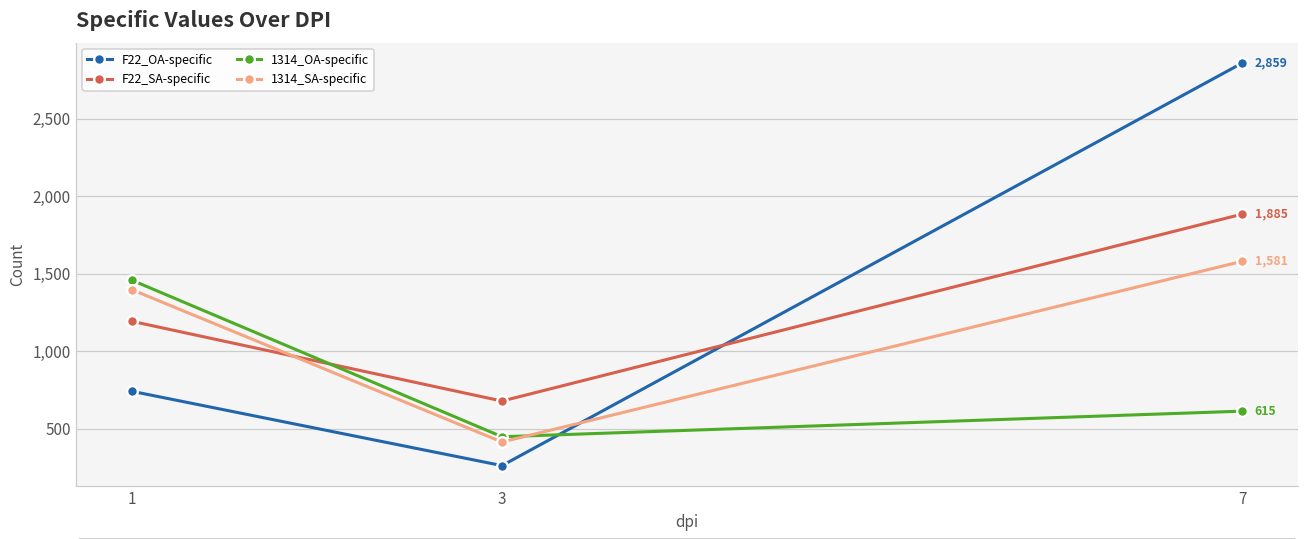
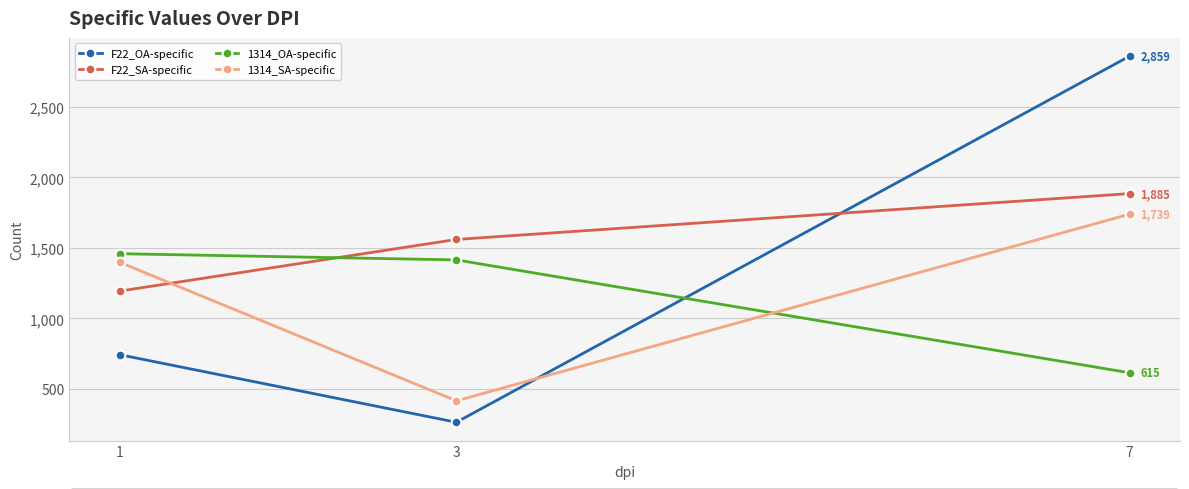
  {
    "F22_OA-specific": {
      "7": "2,859"
    },
    "F22_SA-specific": {
      "1": "1,190",
-     "3": "680"
+     "3": "1,560"
    },
    "1314_OA-specific": {
      "1": "1,460",
-     "3": "450"
+     "3": "1,420"
    },
    "1314_SA-specific": {
-     "7": "1,581"
+     "7": "1,739"
    }
  }
